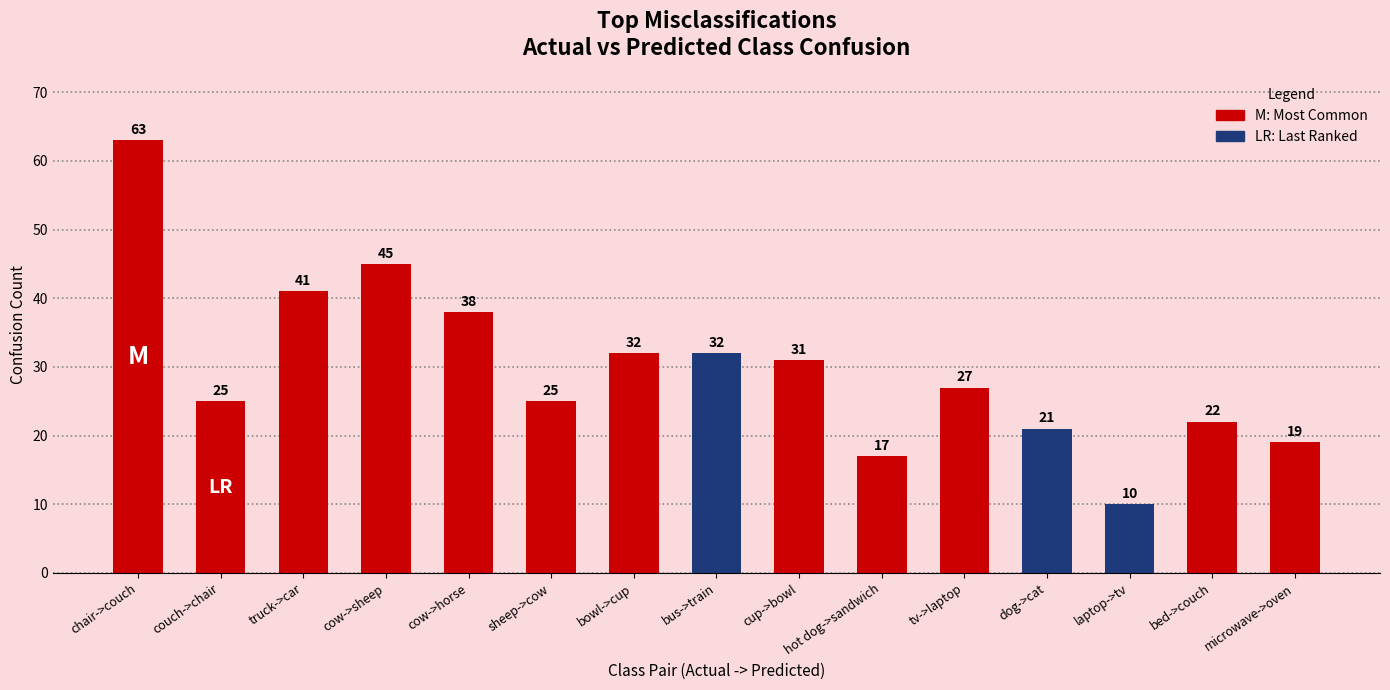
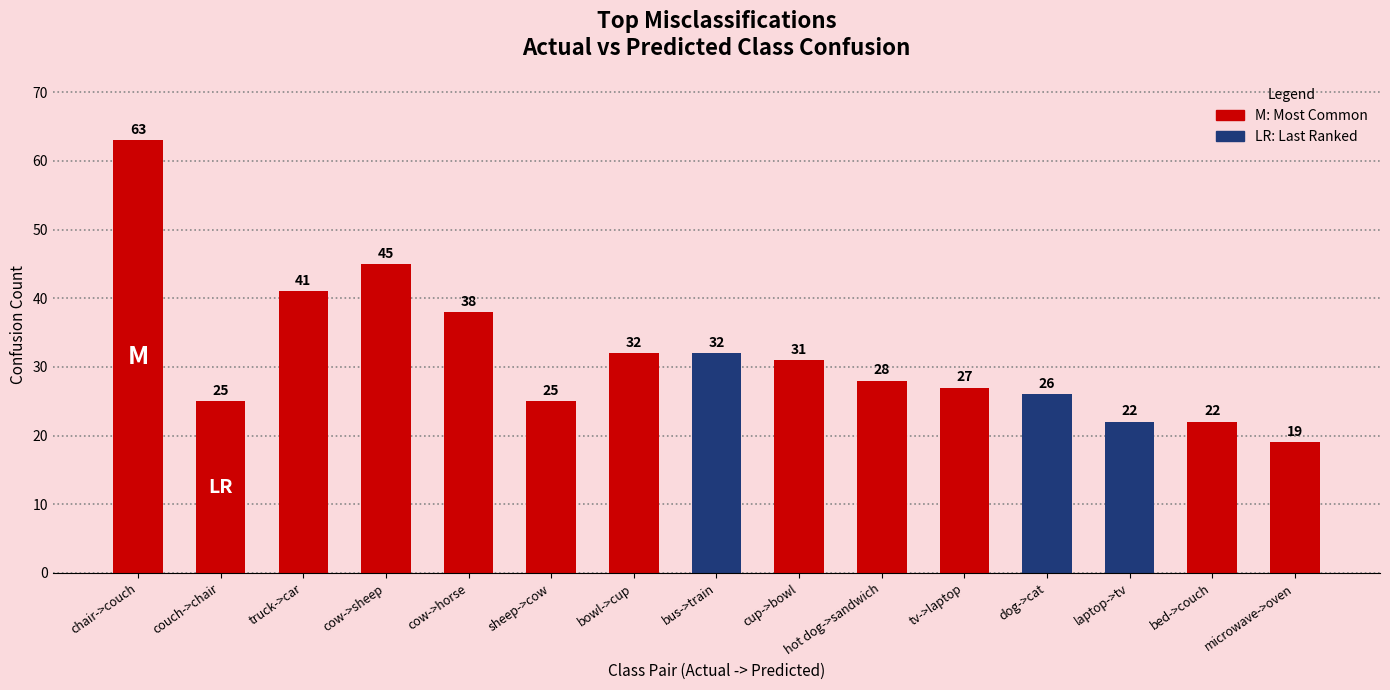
  {
    "chair->couch": 63,
    "couch->chair": 25,
    "truck->car": 41,
    "cow->sheep": 45,
    "cow->horse": 38,
    "sheep->cow": 25,
    "bowl->cup": 32,
    "bus->train": 32,
    "cup->bowl": 31,
-   "hot dog->sandwich": 17,
+   "hot dog->sandwich": 28,
    "tv->laptop": 27,
-   "dog->cat": 21,
-   "laptop->tv": 10,
+   "dog->cat": 26,
+   "laptop->tv": 22,
    "bed->couch": 22,
    "microwave->oven": 19
  }
